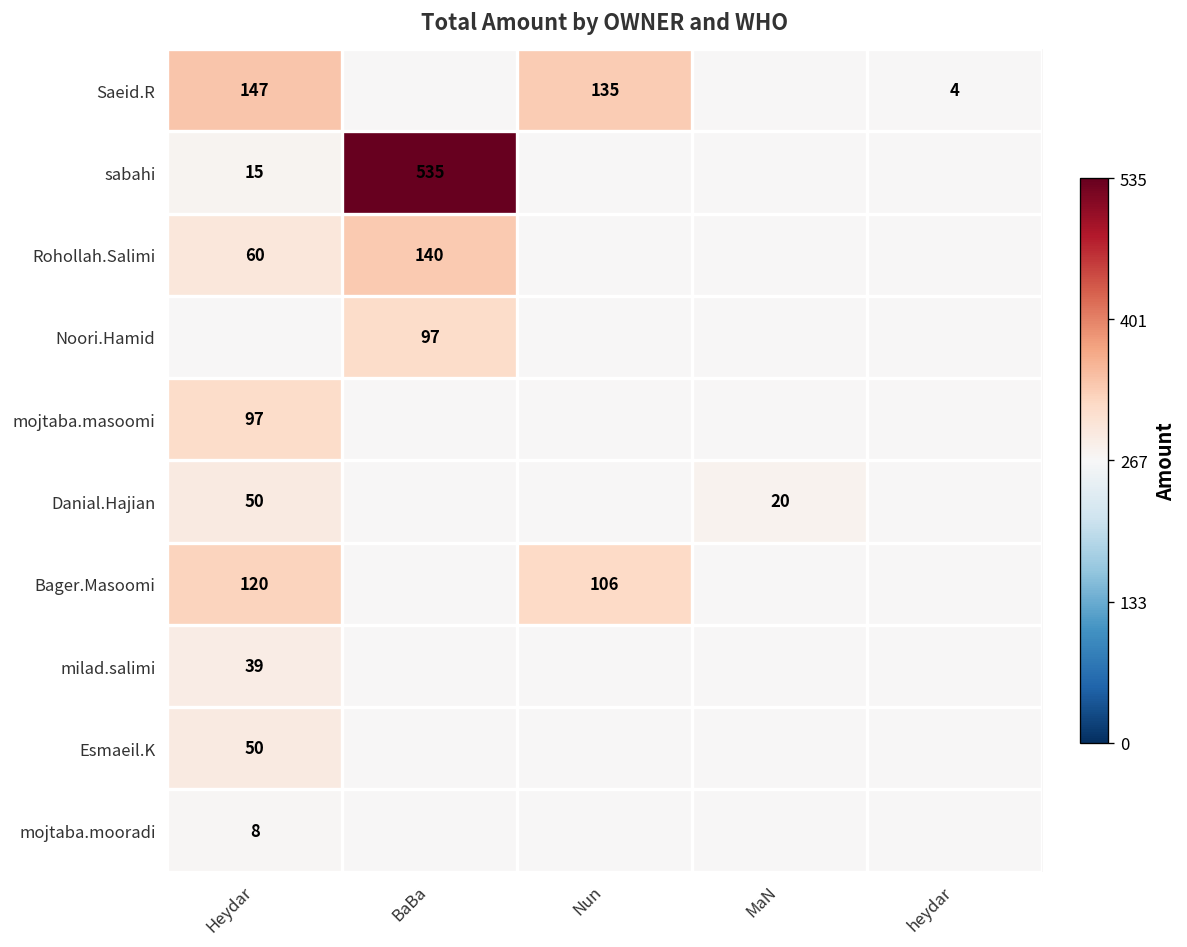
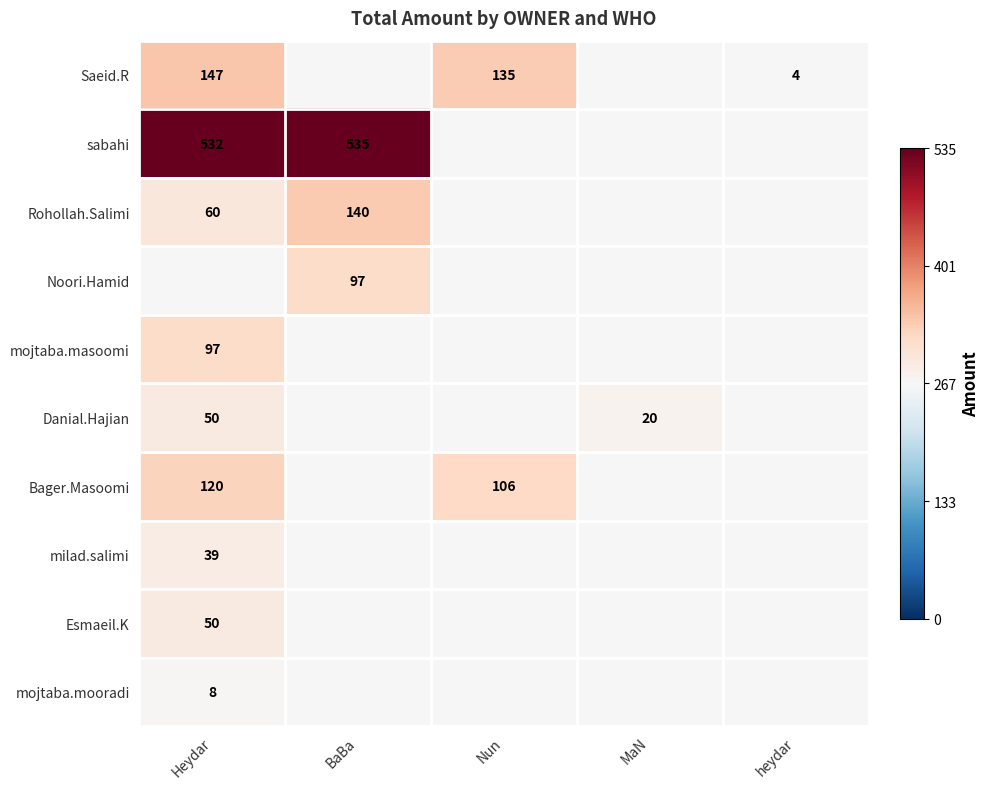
  {
    "Saeid.R": {
      "Heydar": 147,
      "Nun": 135,
      "heydar": 4
    },
    "sabahi": {
-     "Heydar": 15,
+     "Heydar": 532,
      "BaBa": 535
    },
    "Rohollah.Salimi": {
      "Heydar": 60,
      "BaBa": 140
    },
    "Noori.Hamid": {
      "BaBa": 97
    },
    "mojtaba.masoomi": {
      "Heydar": 97
    },
    "Danial.Hajian": {
      "Heydar": 50,
      "MaN": 20
    },
    "Bager.Masoomi": {
      "Heydar": 120,
      "Nun": 106
    },
    "milad.salimi": {
      "Heydar": 39
    },
    "Esmaeil.K": {
      "Heydar": 50
    },
    "mojtaba.mooradi": {
      "Heydar": 8
    }
  }
